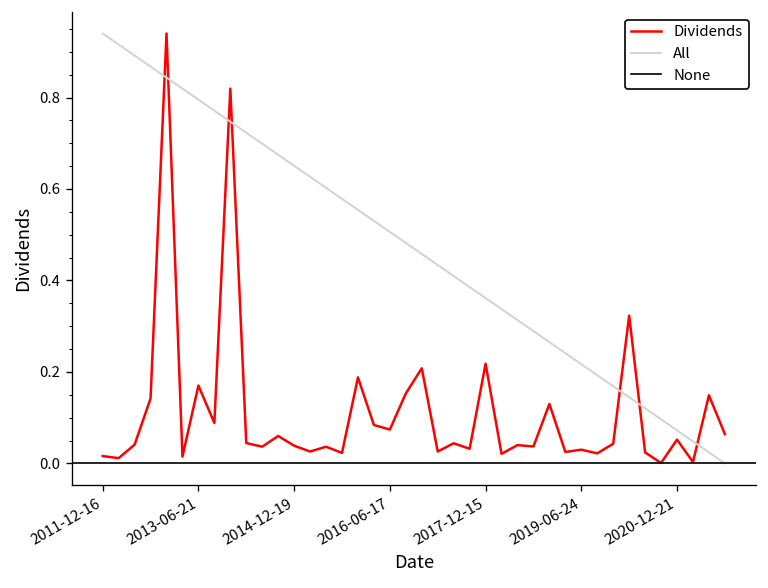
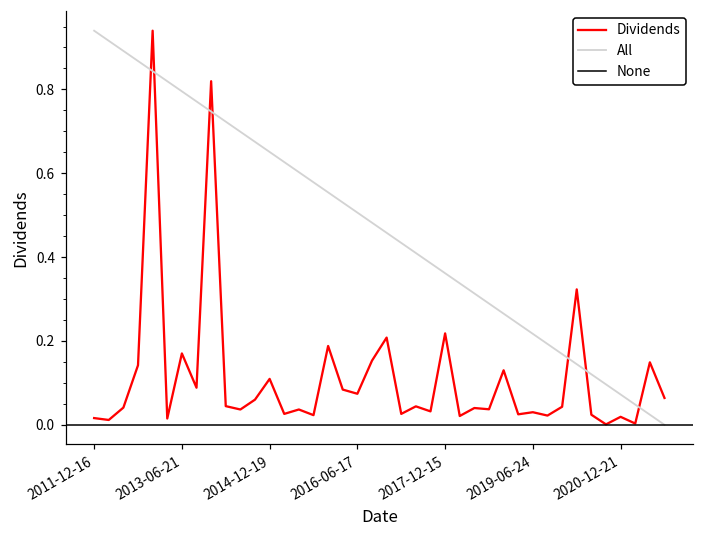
  {
    "Dividends": {
      "2011-12-16": 0.02,
      "2013-06-21": 0.17,
-     "2014-12-19": 0.04,
+     "2014-12-19": 0.11,
      "2016-06-17": 0.07,
      "2017-12-15": 0.22,
      "2019-06-24": 0.03,
-     "2020-12-21": 0.05
+     "2020-12-21": 0.02
    },
    "All": {
      "2011-12-16": 0.94
    }
  }
